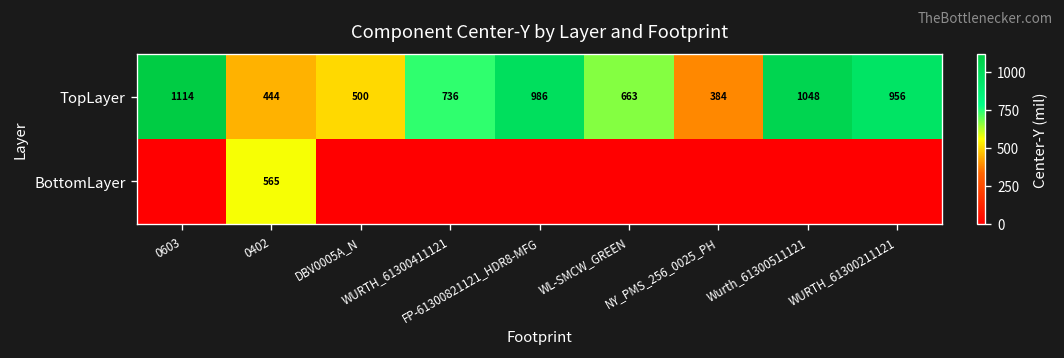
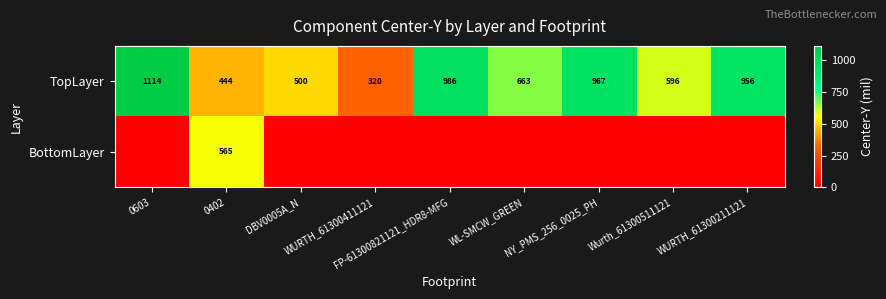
  {
    "TopLayer": {
      "0603": 1114,
      "0402": 444,
      "DBV0005A_N": 500,
-     "WURTH_61300411121": 736,
+     "WURTH_61300411121": 320,
      "FP-61300821121_HDR8-MFG": 986,
      "WL-SMCW_GREEN": 663,
-     "NY_PMS_256_0025_PH": 384,
-     "Wurth_61300511121": 1048,
+     "NY_PMS_256_0025_PH": 967,
+     "Wurth_61300511121": 596,
      "WURTH_61300211121": 956
    },
    "BottomLayer": {
      "0402": 565
    }
  }
